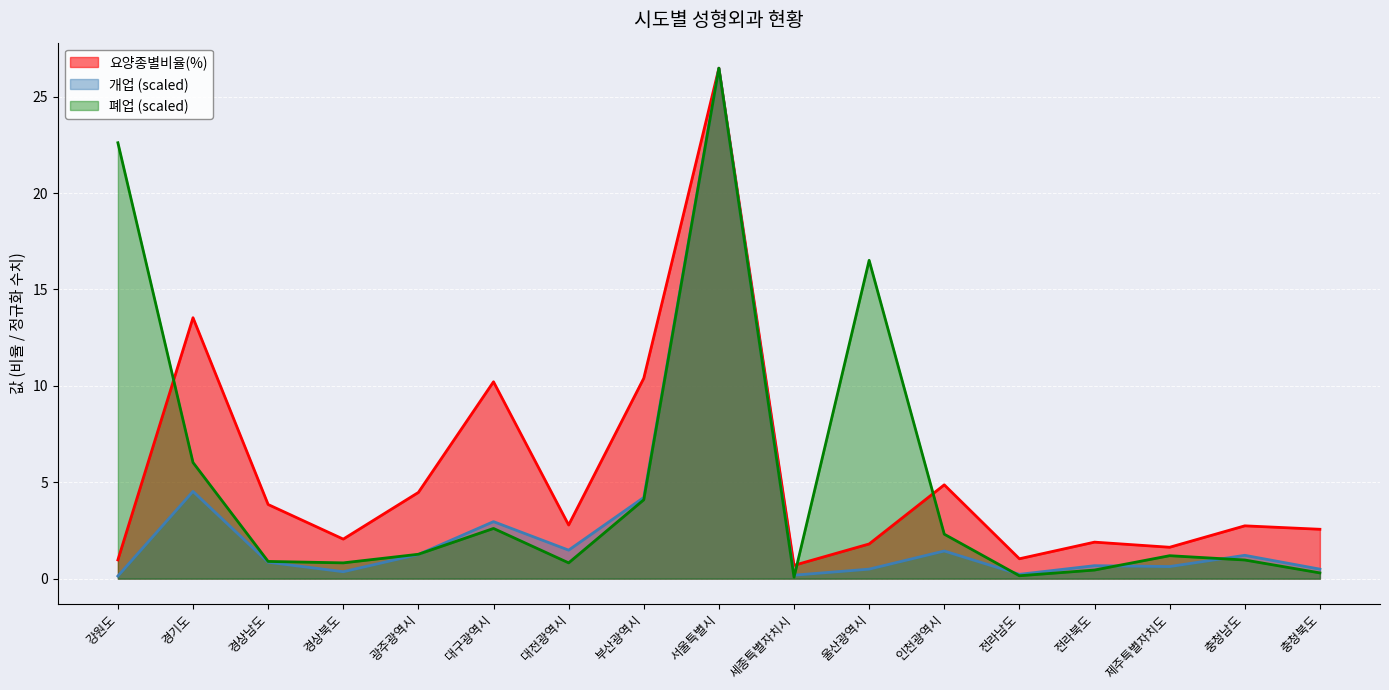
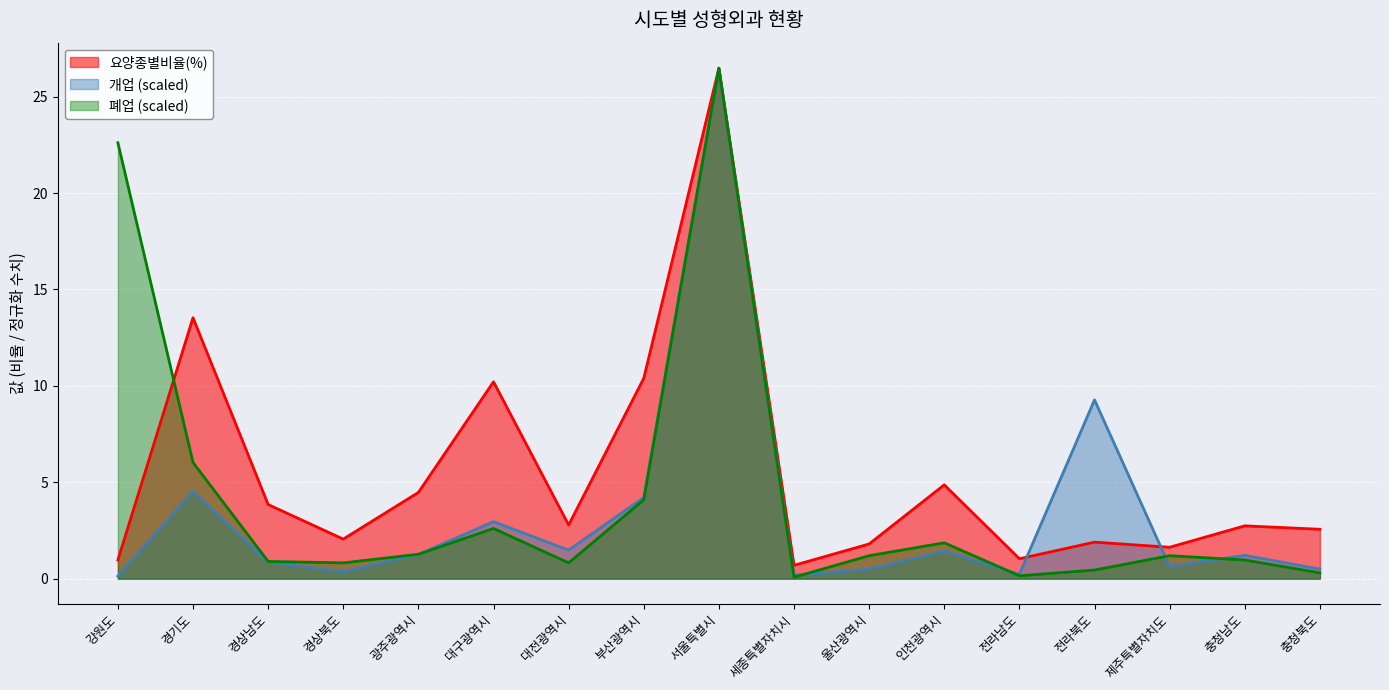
  {
    "요양종별비율(%)": {
      "강원도": 1.0,
      "경기도": 13.5,
      "경상남도": 3.8,
      "경상북도": 2.1,
      "광주광역시": 4.5,
      "대구광역시": 10.2,
      "대전광역시": 2.8,
      "부산광역시": 10.4,
      "세종특별자치시": 0.7,
      "울산광역시": 1.8,
      "인천광역시": 4.9,
      "전라남도": 1.0,
      "전라북도": 1.9,
      "제주특별자치도": 1.6,
      "충청남도": 2.7,
      "충청북도": 2.6
    },
    "개업 (scaled)": {
      "강원도": 0.1,
      "경기도": 4.5,
      "경상북도": 0.4,
      "대구광역시": 3.0,
      "대전광역시": 1.5,
      "울산광역시": 0.5,
      "인천광역시": 1.4,
-     "전라북도": 0.7,
+     "전라북도": 9.3,
      "제주특별자치도": 0.6,
      "충청남도": 1.2,
      "충청북도": 0.5
    },
    "폐업 (scaled)": {
      "강원도": 22.6,
      "경기도": 6.0,
      "경상북도": 0.8,
      "대구광역시": 2.6,
      "대전광역시": 0.8,
-     "울산광역시": 16.5,
-     "인천광역시": 2.3,
+     "울산광역시": 1.2,
+     "인천광역시": 1.9,
      "전라북도": 0.4,
      "제주특별자치도": 1.2,
      "충청남도": 1.0,
      "충청북도": 0.3
    }
  }
